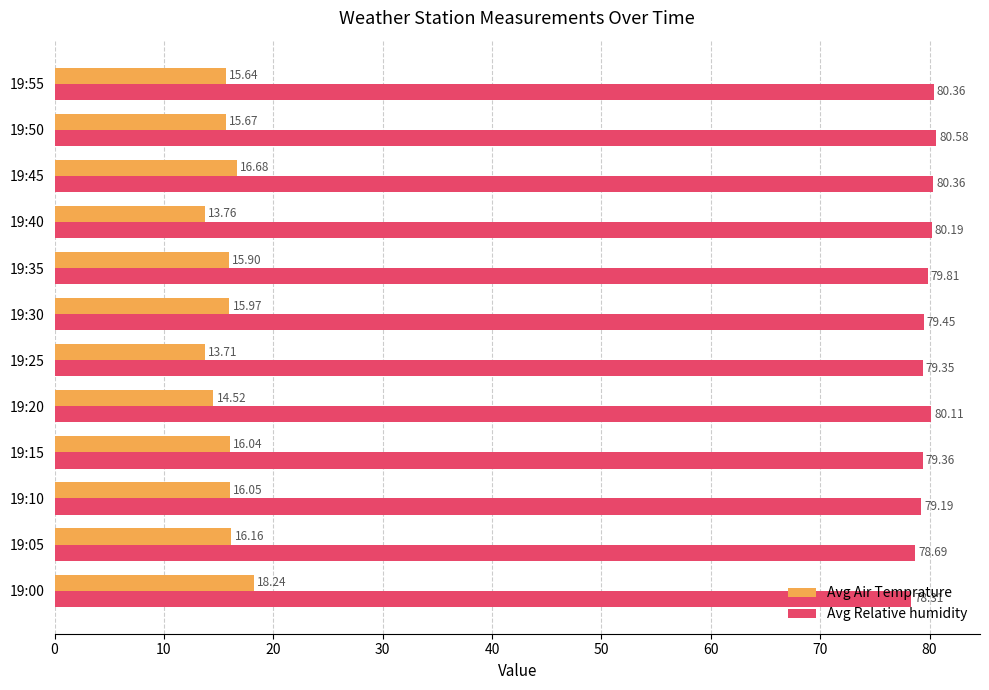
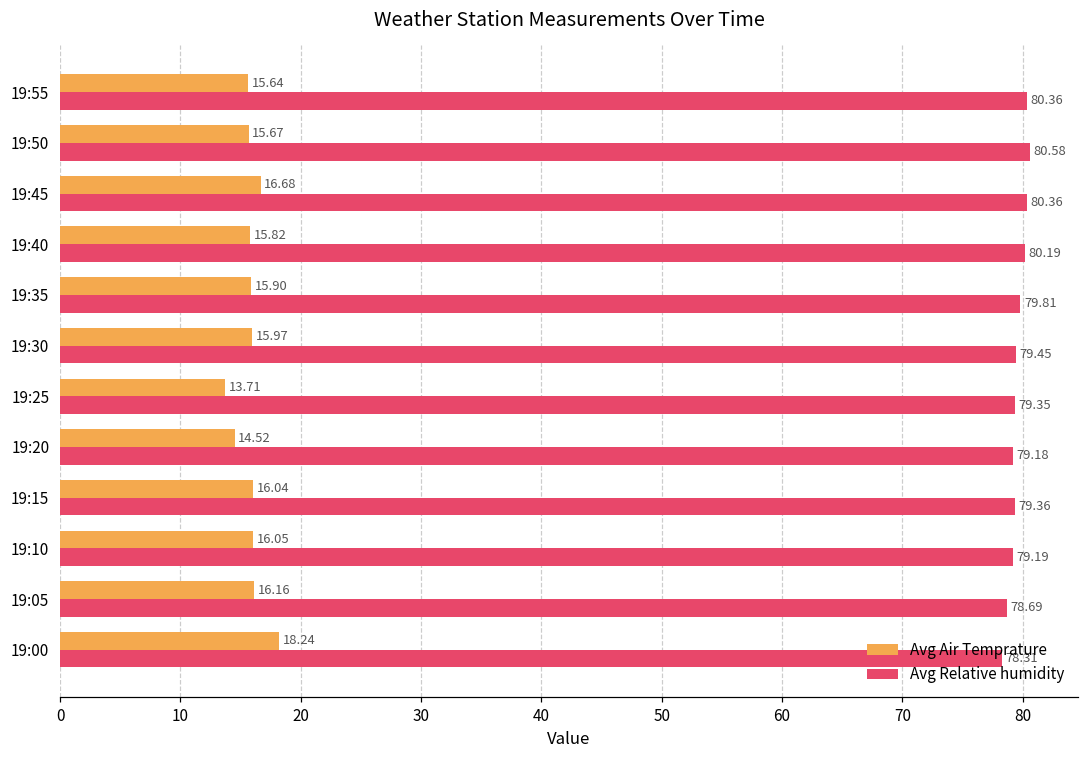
  {
    "Avg Air Temprature": {
      "19:55": 15.64,
      "19:50": 15.67,
      "19:45": 16.68,
-     "19:40": 13.76,
+     "19:40": 15.82,
      "19:35": 15.90,
      "19:30": 15.97,
      "19:25": 13.71,
      "19:20": 14.52,
      "19:15": 16.04,
      "19:10": 16.05,
      "19:05": 16.16,
      "19:00": 18.24
    },
    "Avg Relative humidity": {
      "19:55": 80.36,
      "19:50": 80.58,
      "19:45": 80.36,
      "19:40": 80.19,
      "19:35": 79.81,
      "19:30": 79.45,
      "19:25": 79.35,
-     "19:20": 80.11,
+     "19:20": 79.18,
      "19:15": 79.36,
      "19:10": 79.19,
      "19:05": 78.69,
      "19:00": 78.31
    }
  }
